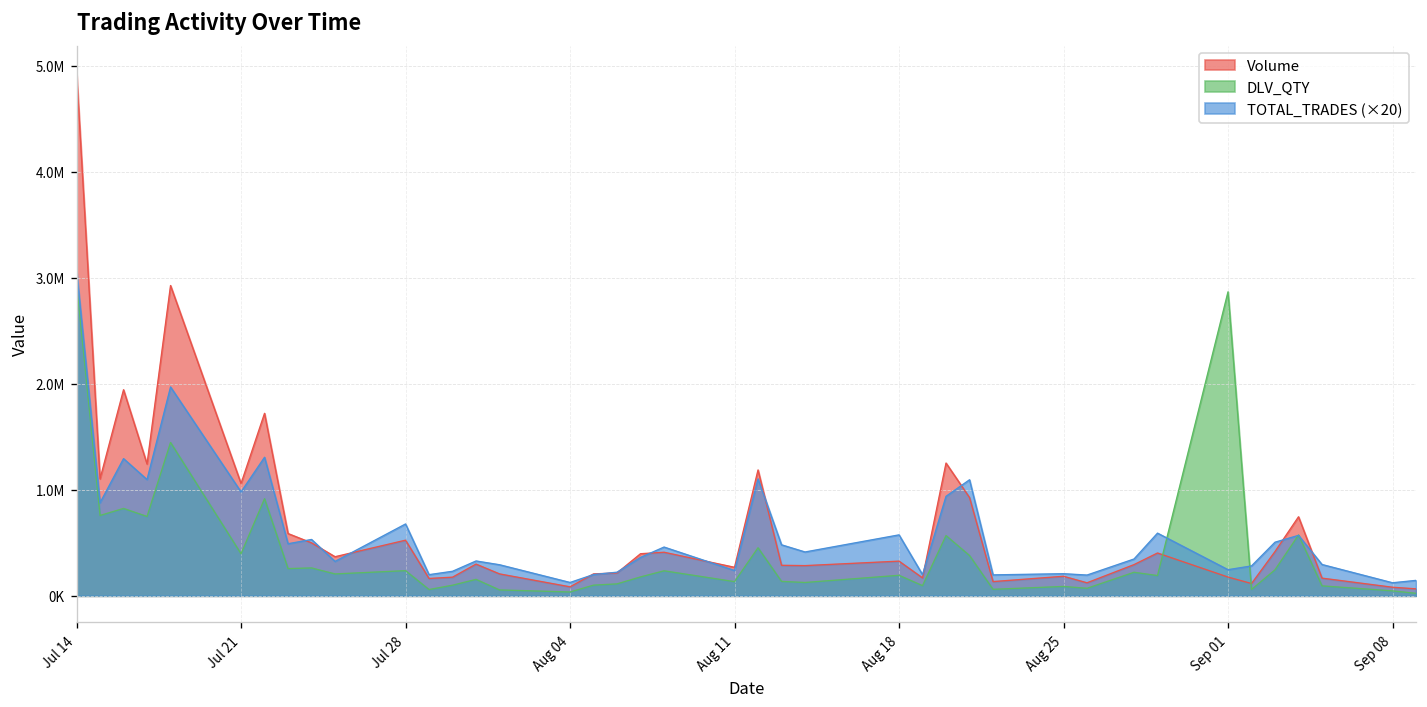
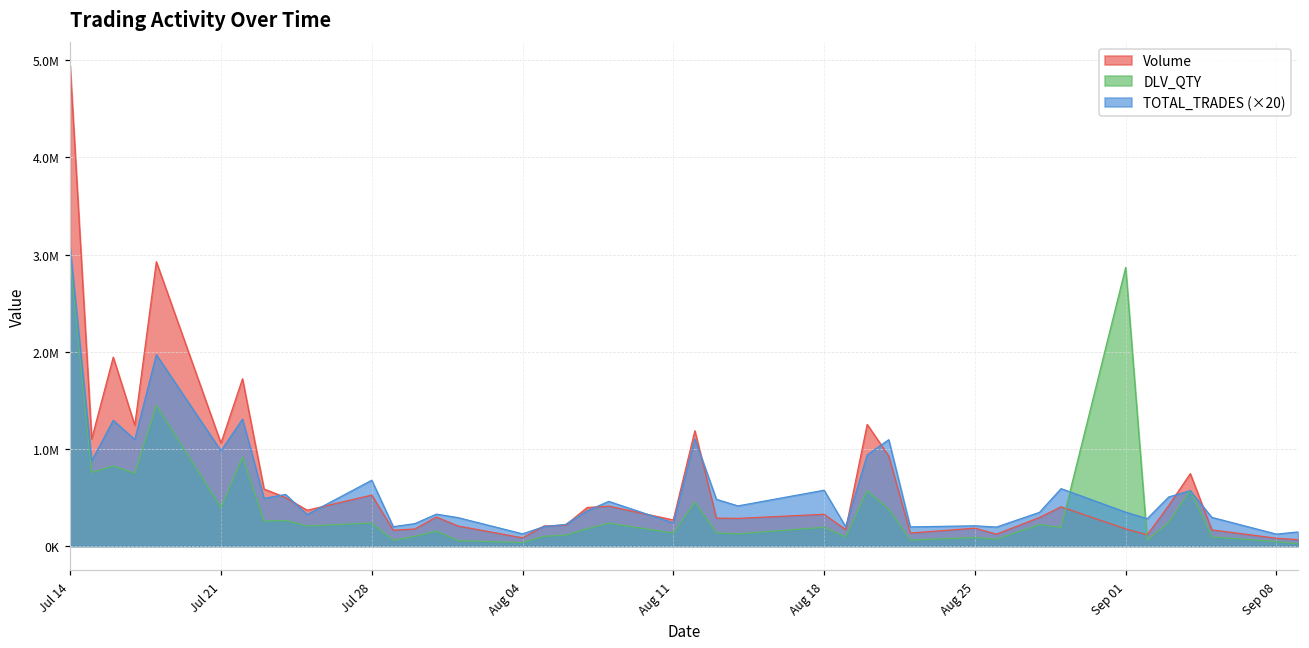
  {
    "Volume": {
      "Jul 14": 4900000,
      "Jul 21": 1100000,
      "Jul 28": 500000,
      "Aug 04": 100000,
      "Aug 11": 300000,
      "Aug 18": 300000,
      "Sep 01": 200000,
      "Sep 08": 100000
    },
    "DLV_QTY": {
      "Jul 14": 2900000,
      "Jul 21": 400000,
      "Jul 28": 200000,
      "Aug 04": 0,
      "Aug 11": 100000,
      "Aug 18": 200000,
      "Aug 25": 100000,
      "Sep 01": 2900000,
      "Sep 08": 0
    },
    "TOTAL_TRADES (×20)": {
      "Jul 14": 3100000,
      "Jul 21": 1000000,
      "Jul 28": 700000,
      "Aug 04": 100000,
      "Aug 11": 200000,
      "Aug 18": 600000,
-     "Sep 01": 200000,
+     "Sep 01": 300000,
      "Sep 08": 100000
    }
  }
